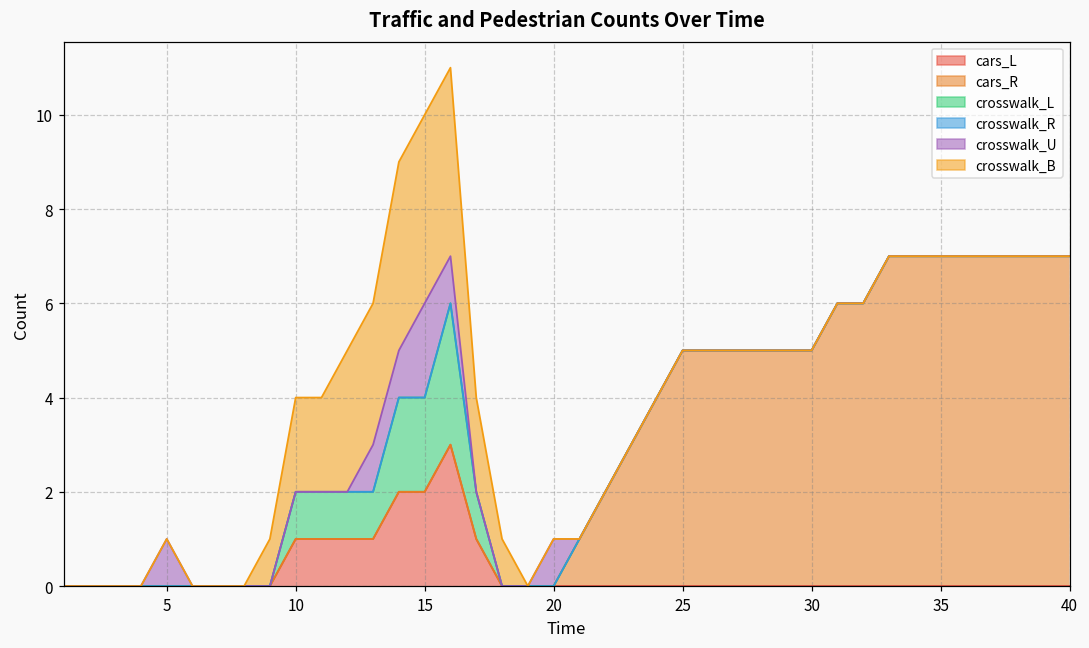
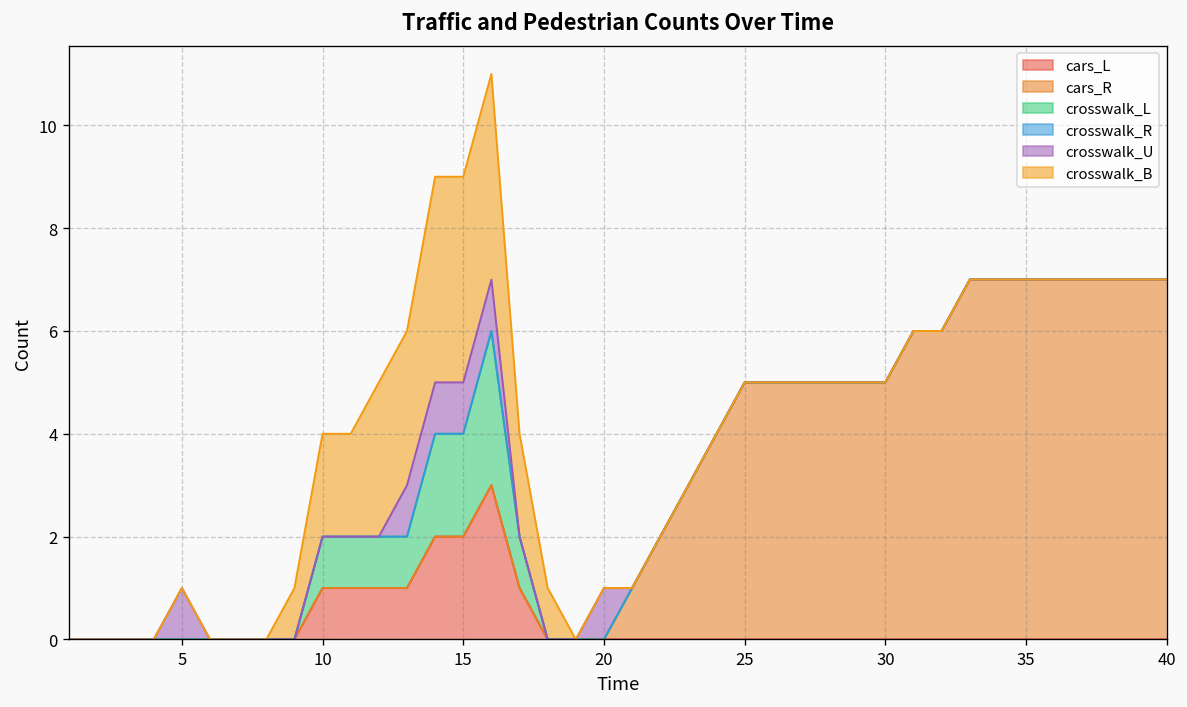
  {
    "crosswalk_R": {
      "15": 4
    },
    "crosswalk_U": {
-     "15": 2
+     "15": 1
    }
  }
